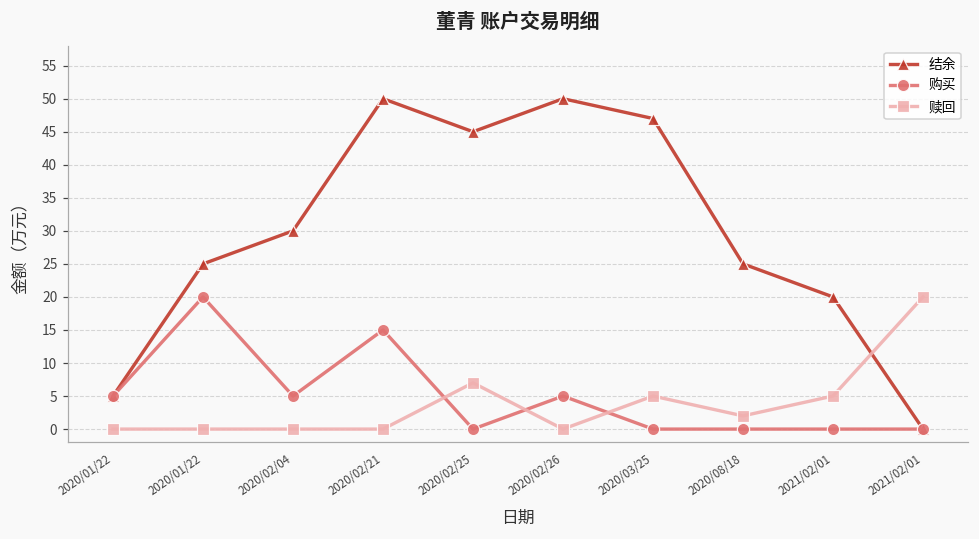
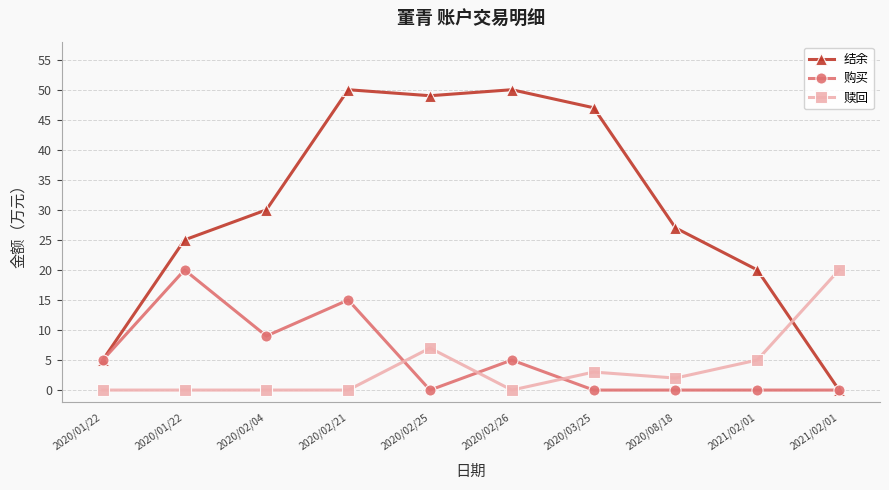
  {
    "结余": {
      "2020/02/04": 30,
      "2020/02/21": 50,
-     "2020/02/25": 45,
+     "2020/02/25": 49,
      "2020/02/26": 50,
      "2020/03/25": 47,
-     "2020/08/18": 25
+     "2020/08/18": 27
    },
    "购买": {
-     "2020/02/04": 5,
+     "2020/02/04": 9,
      "2020/02/21": 15,
      "2020/02/25": 0,
      "2020/02/26": 5,
      "2020/03/25": 0,
      "2020/08/18": 0
    },
    "赎回": {
      "2020/02/04": 0,
      "2020/02/21": 0,
      "2020/02/25": 7,
      "2020/02/26": 0,
-     "2020/03/25": 5,
+     "2020/03/25": 3,
      "2020/08/18": 2
    }
  }
